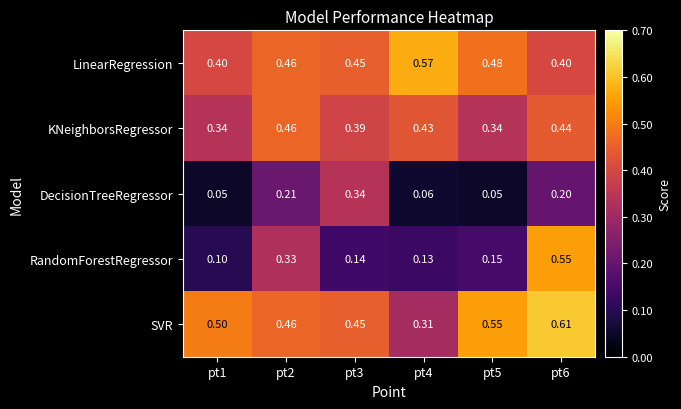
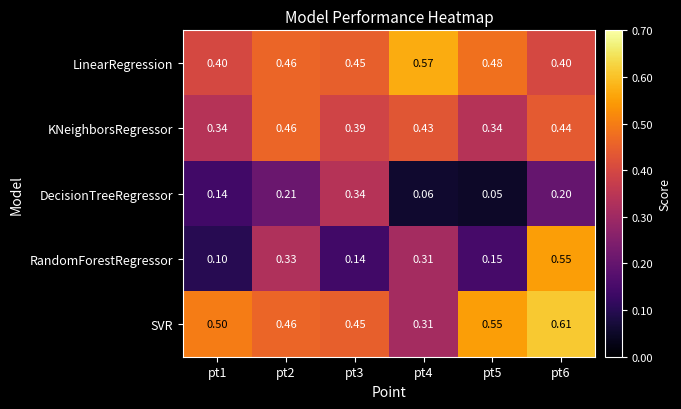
  {
    "LinearRegression": {
      "pt1": 0.40,
      "pt2": 0.46,
      "pt3": 0.45,
      "pt4": 0.57,
      "pt5": 0.48,
      "pt6": 0.40
    },
    "KNeighborsRegressor": {
      "pt1": 0.34,
      "pt2": 0.46,
      "pt3": 0.39,
      "pt4": 0.43,
      "pt5": 0.34,
      "pt6": 0.44
    },
    "DecisionTreeRegressor": {
-     "pt1": 0.05,
+     "pt1": 0.14,
      "pt2": 0.21,
      "pt3": 0.34,
      "pt4": 0.06,
      "pt5": 0.05,
      "pt6": 0.20
    },
    "RandomForestRegressor": {
      "pt1": 0.10,
      "pt2": 0.33,
      "pt3": 0.14,
-     "pt4": 0.13,
+     "pt4": 0.31,
      "pt5": 0.15,
      "pt6": 0.55
    },
    "SVR": {
      "pt1": 0.50,
      "pt2": 0.46,
      "pt3": 0.45,
      "pt4": 0.31,
      "pt5": 0.55,
      "pt6": 0.61
    }
  }
